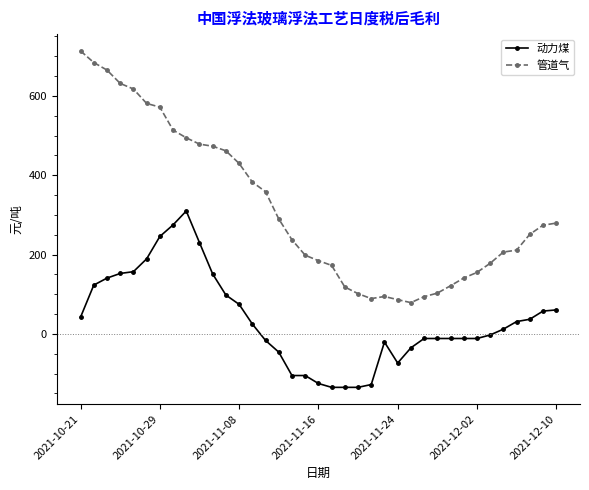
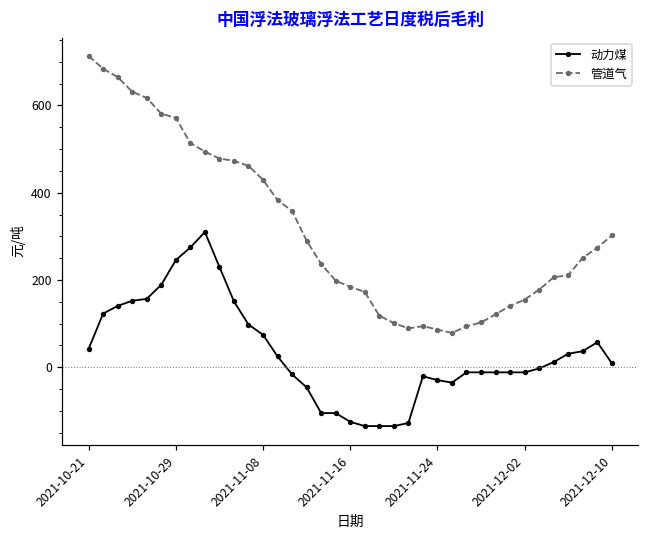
  {
    "动力煤": {
      "2021-10-21": 40,
      "2021-10-29": 250,
      "2021-11-08": 70,
      "2021-11-16": -130,
-     "2021-11-24": -70,
+     "2021-11-24": -30,
      "2021-12-02": -10,
-     "2021-12-10": 60
+     "2021-12-10": 10
    },
    "管道气": {
      "2021-10-21": 710,
      "2021-10-29": 570,
      "2021-11-08": 430,
      "2021-11-16": 180,
      "2021-11-24": 90,
      "2021-12-02": 150,
-     "2021-12-10": 280
+     "2021-12-10": 300
    }
  }
